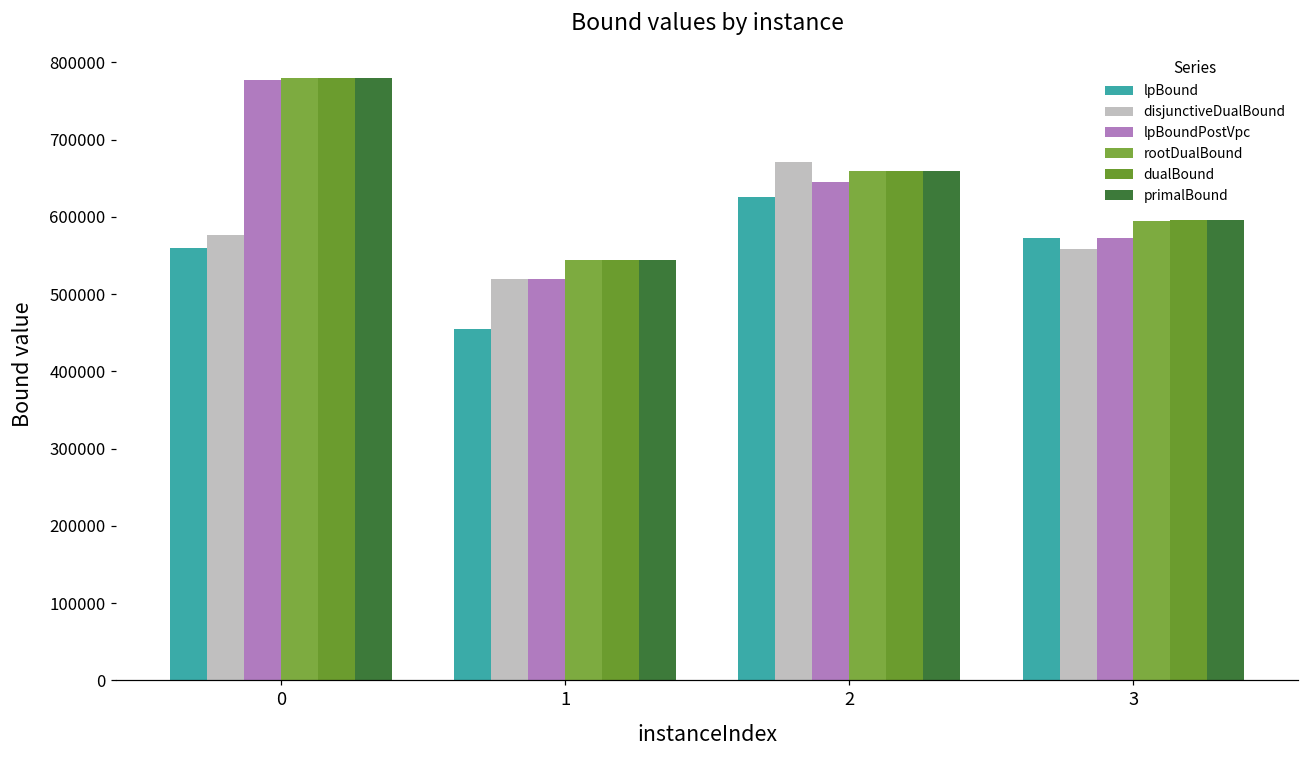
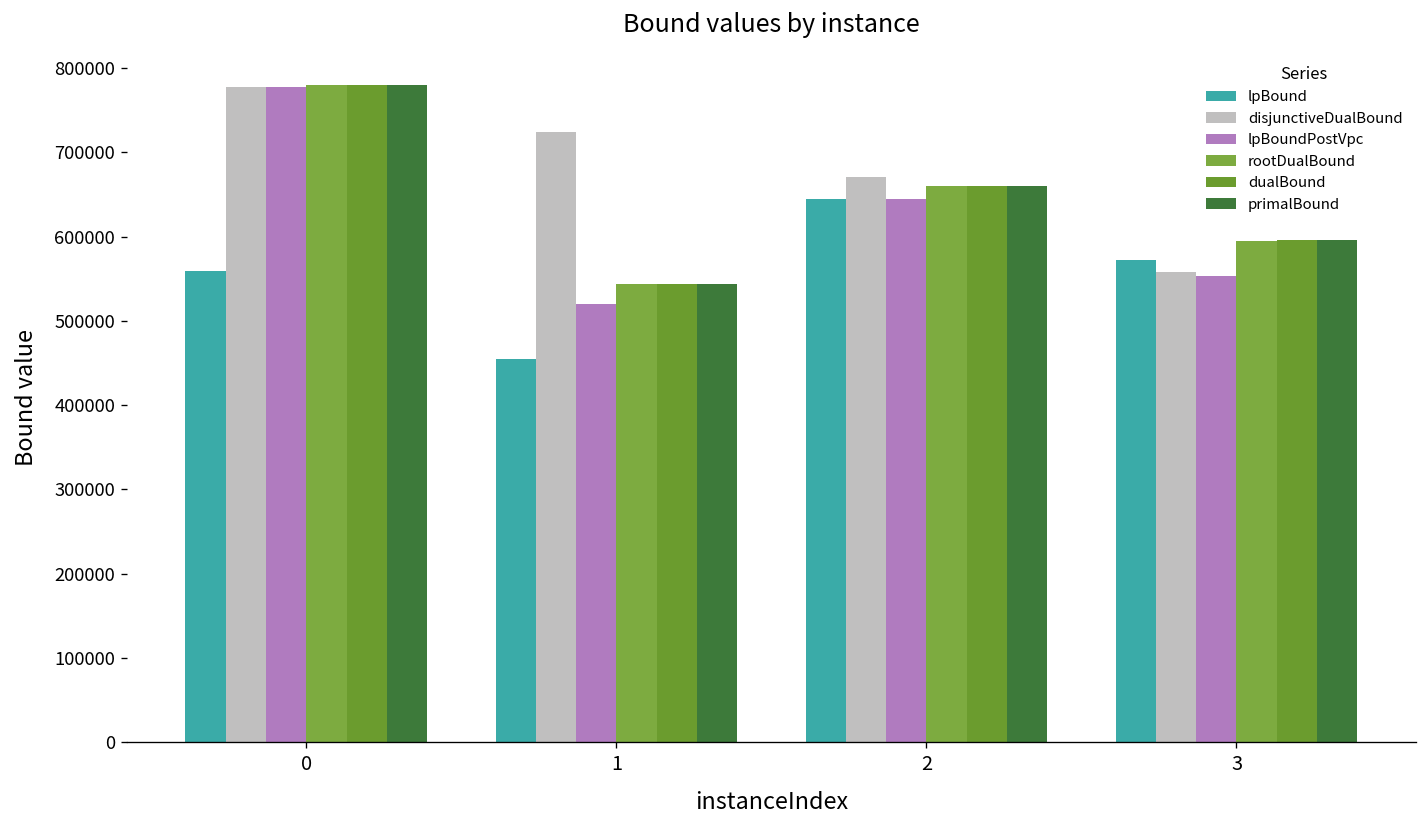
  {
    "lpBound": {
      "0": 560000,
      "1": 460000,
-     "2": 630000,
+     "2": 640000,
      "3": 570000
    },
    "disjunctiveDualBound": {
-     "0": 580000,
-     "1": 520000,
+     "0": 780000,
+     "1": 720000,
      "2": 670000,
      "3": 560000
    },
    "lpBoundPostVpc": {
      "0": 780000,
      "1": 520000,
      "2": 640000,
-     "3": 570000
+     "3": 550000
    }
  }
